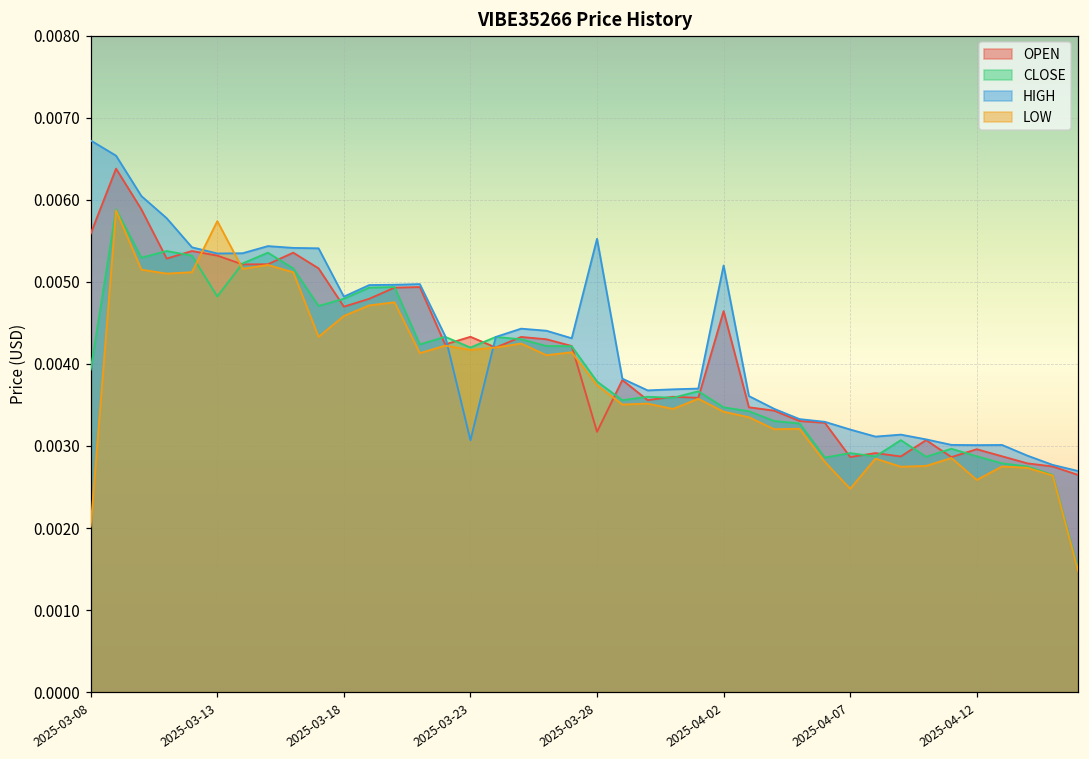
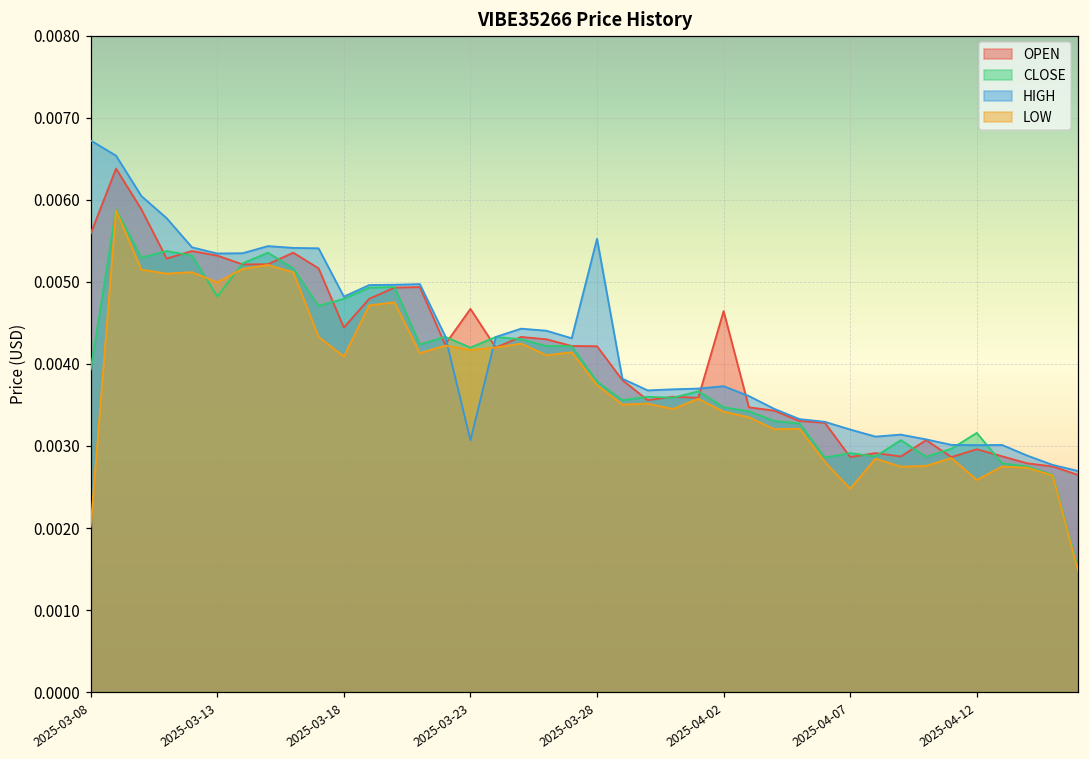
  {
    "OPEN": {
      "2025-03-08": 0.0056,
-     "2025-03-18": 0.0047,
-     "2025-03-23": 0.0043,
-     "2025-03-28": 0.0032,
+     "2025-03-18": 0.0044,
+     "2025-03-23": 0.0047,
+     "2025-03-28": 0.0042,
      "2025-04-02": 0.0046,
      "2025-04-07": 0.0029,
      "2025-04-12": 0.0030
    },
    "CLOSE": {
      "2025-03-08": 0.0039,
      "2025-03-13": 0.0048,
      "2025-03-28": 0.0038,
      "2025-04-02": 0.0035,
      "2025-04-07": 0.0029,
-     "2025-04-12": 0.0029
+     "2025-04-12": 0.0032
    },
    "HIGH": {
      "2025-03-08": 0.0067,
      "2025-03-23": 0.0031,
      "2025-03-28": 0.0055,
-     "2025-04-02": 0.0052,
+     "2025-04-02": 0.0037,
      "2025-04-07": 0.0032,
      "2025-04-12": 0.0030
    },
    "LOW": {
      "2025-03-08": 0.0020,
-     "2025-03-13": 0.0057,
-     "2025-03-18": 0.0046,
+     "2025-03-13": 0.0050,
+     "2025-03-18": 0.0041,
      "2025-03-28": 0.0037,
      "2025-04-02": 0.0034,
      "2025-04-07": 0.0025,
      "2025-04-12": 0.0026
    }
  }
